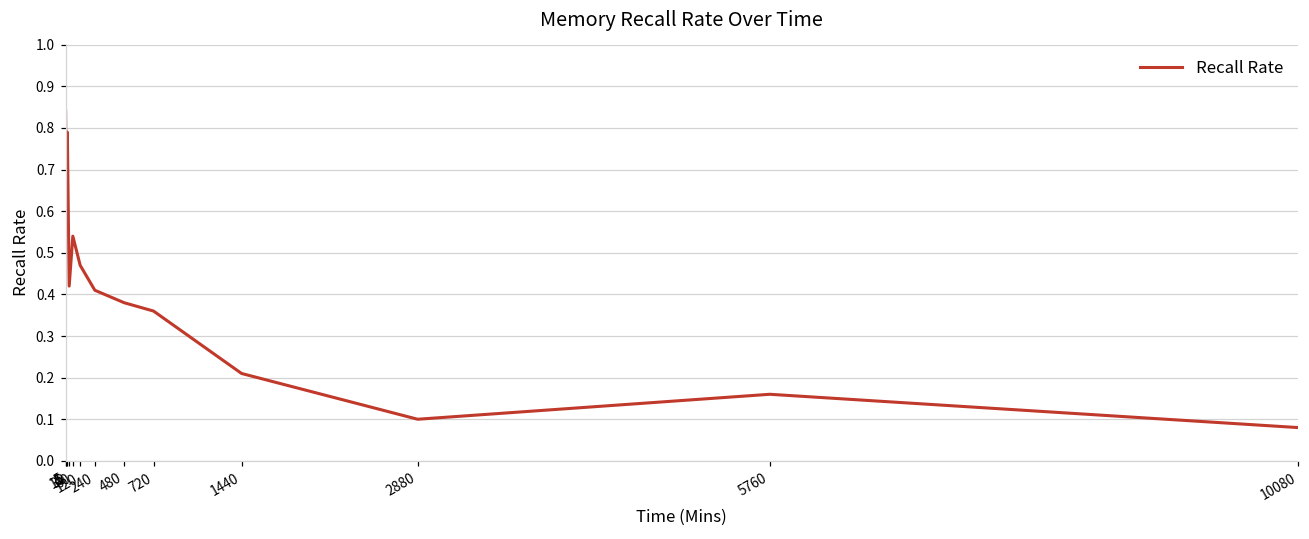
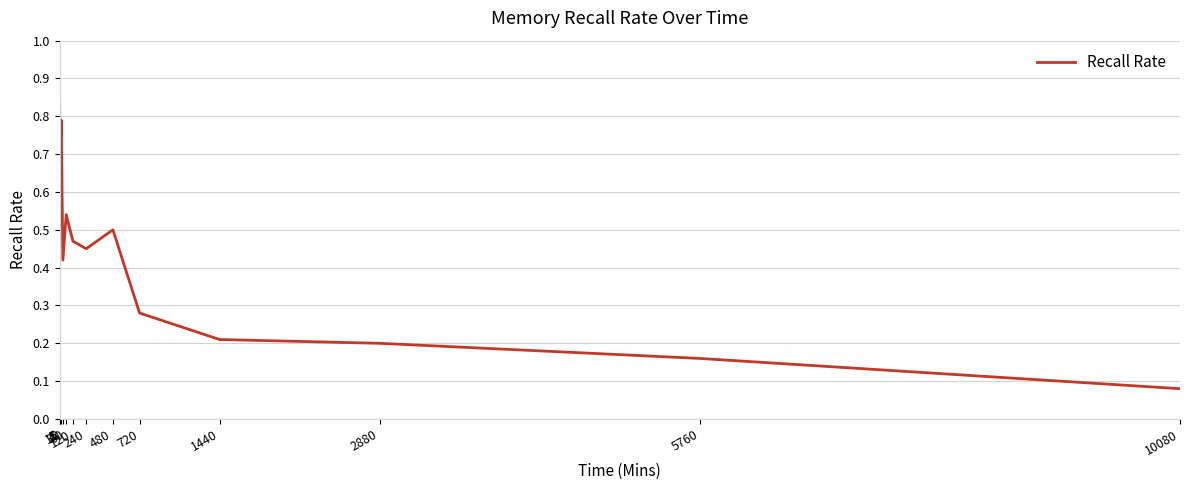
  {
    "1": 0.84,
    "5": 0.68,
    "15": 0.79,
    "30": 0.42,
    "60": 0.54,
    "120": 0.47,
-   "240": 0.41,
-   "480": 0.38,
-   "720": 0.36,
+   "240": 0.45,
+   "480": 0.50,
+   "720": 0.28,
    "1440": 0.21,
-   "2880": 0.1,
+   "2880": 0.2,
    "5760": 0.16,
    "10080": 0.08
  }
